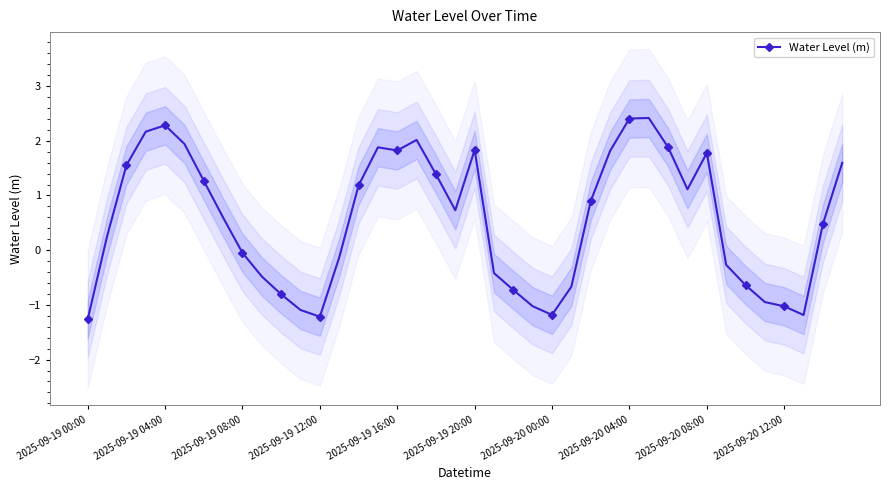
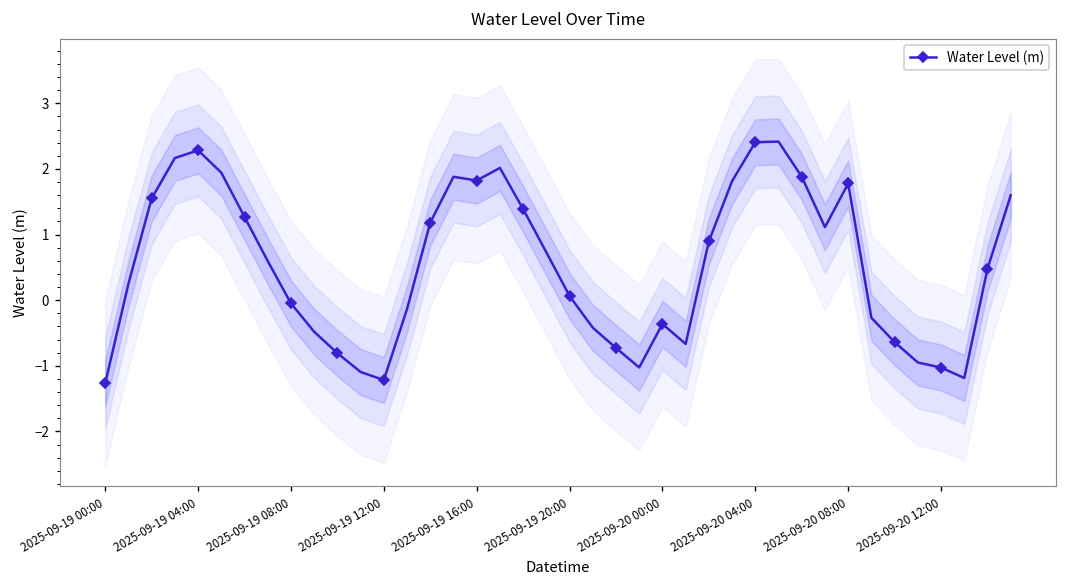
  {
    "Water Level (m)": {
      "2025-09-19 00:00": -1.3,
      "2025-09-19 04:00": 2.3,
      "2025-09-19 08:00": 0.0,
      "2025-09-19 12:00": -1.2,
      "2025-09-19 16:00": 1.8,
-     "2025-09-19 20:00": 1.8,
-     "2025-09-20 00:00": -1.2,
+     "2025-09-19 20:00": 0.1,
+     "2025-09-20 00:00": -0.4,
      "2025-09-20 04:00": 2.4,
      "2025-09-20 08:00": 1.8,
      "2025-09-20 12:00": -1.0
    }
  }
